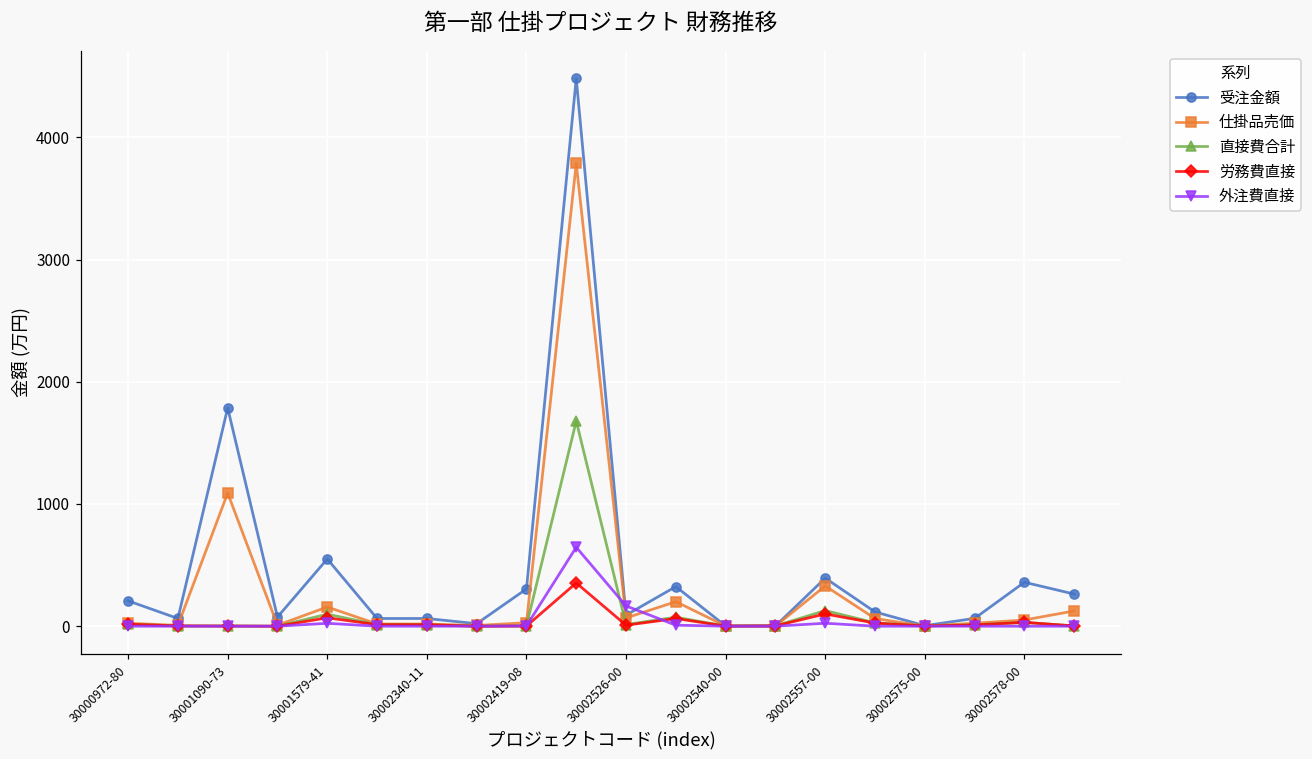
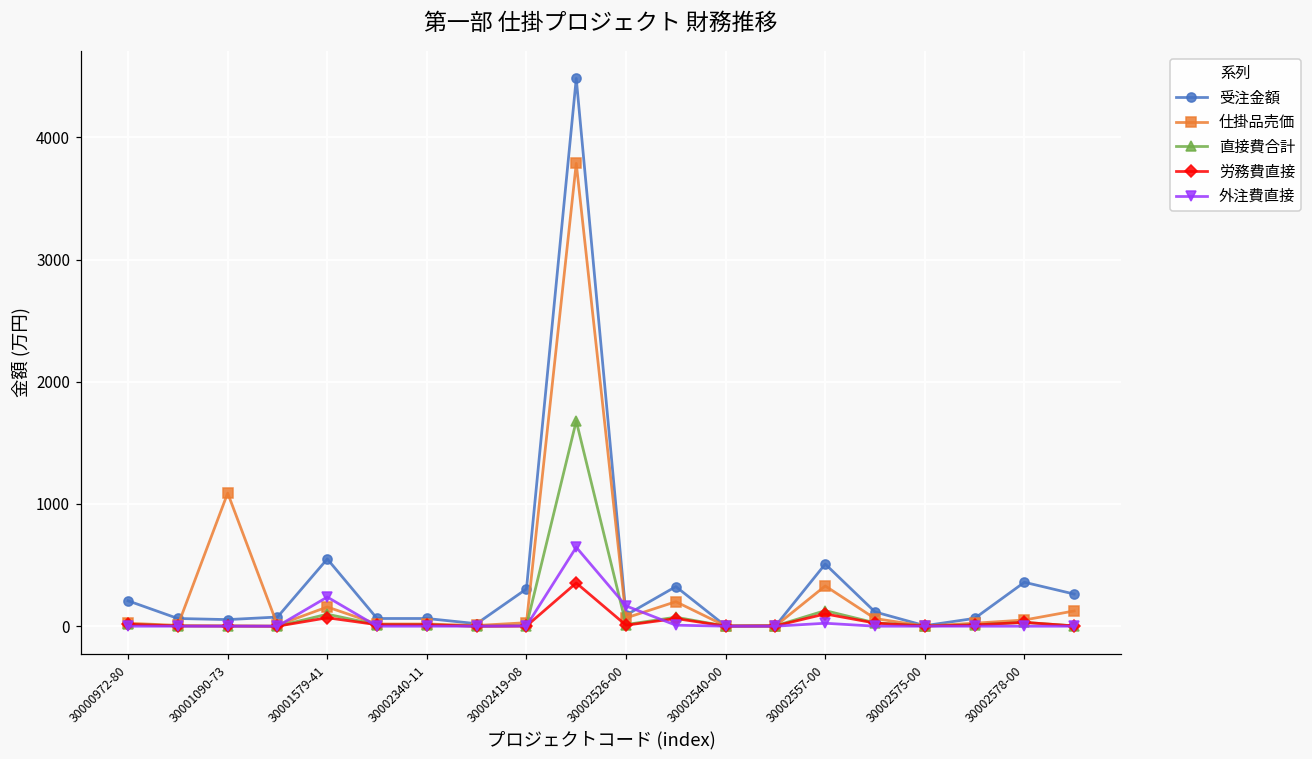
  {
    "受注金額": {
      "30000972-80": 210,
-     "30001090-73": 1790,
+     "30001090-73": 50,
      "30001579-41": 550,
      "30002340-11": 60,
      "30002419-08": 300,
      "30002526-00": 90,
-     "30002557-00": 390,
+     "30002557-00": 510,
      "30002578-00": 360
    },
    "仕掛品売価": {
      "30001090-73": 1090,
      "30001579-41": 160,
      "30002419-08": 30,
      "30002526-00": 70,
      "30002557-00": 330
    },
    "直接費合計": {
      "30001579-41": 100,
      "30002557-00": 130
    },
    "労務費直接": {
      "30001579-41": 70,
      "30002557-00": 100
    },
    "外注費直接": {
-     "30001579-41": 20,
+     "30001579-41": 240,
      "30002526-00": 170,
      "30002557-00": 20,
      "30002578-00": 0
    }
  }
